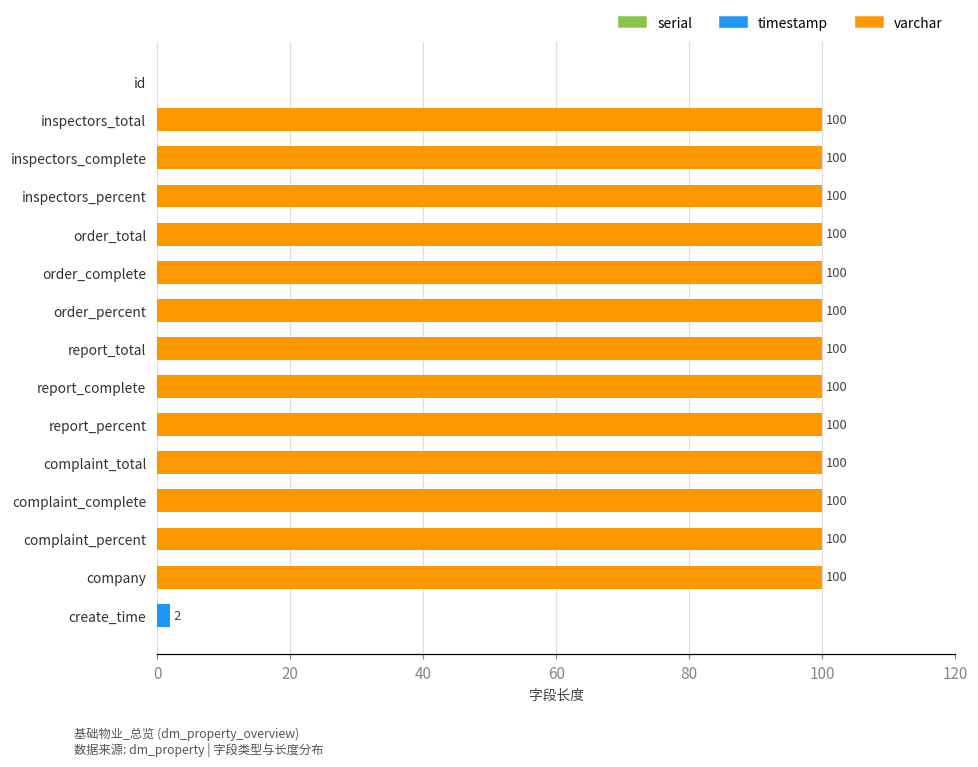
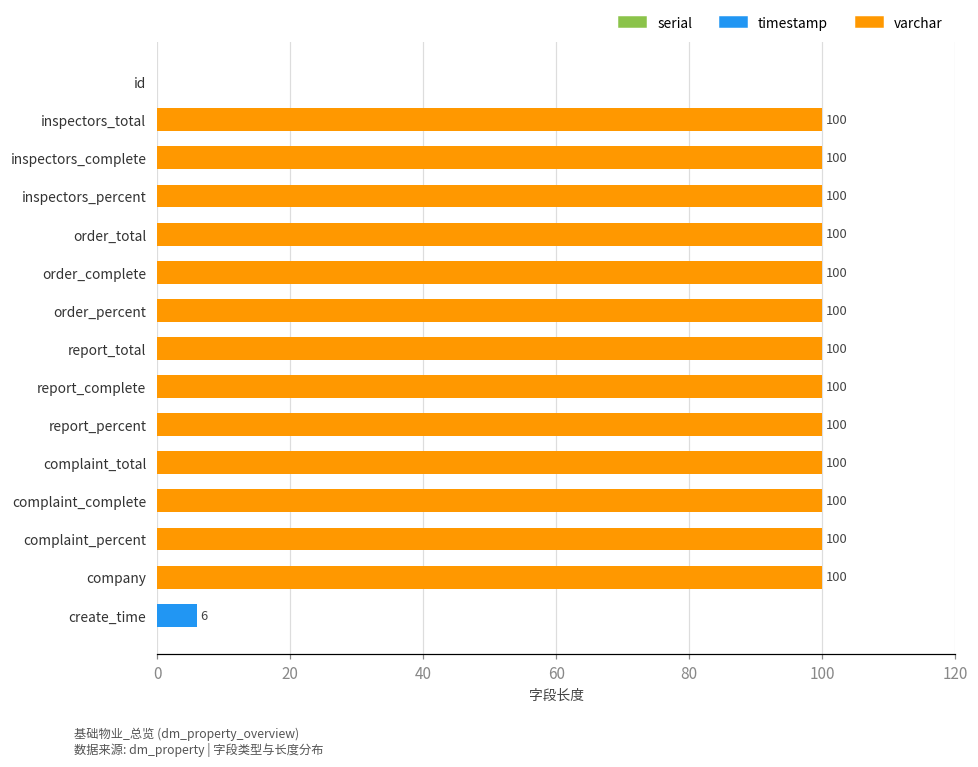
  {
    "inspectors_total": 100,
    "inspectors_complete": 100,
    "inspectors_percent": 100,
    "order_total": 100,
    "order_complete": 100,
    "order_percent": 100,
    "report_total": 100,
    "report_complete": 100,
    "report_percent": 100,
    "complaint_total": 100,
    "complaint_complete": 100,
    "complaint_percent": 100,
    "company": 100,
-   "create_time": 2
+   "create_time": 6
  }
